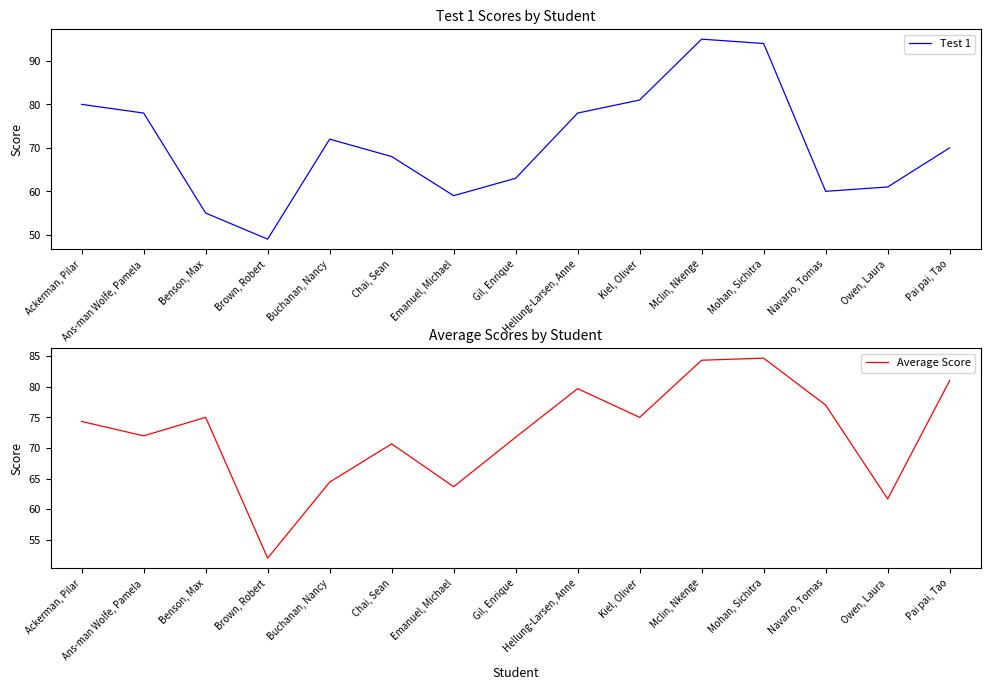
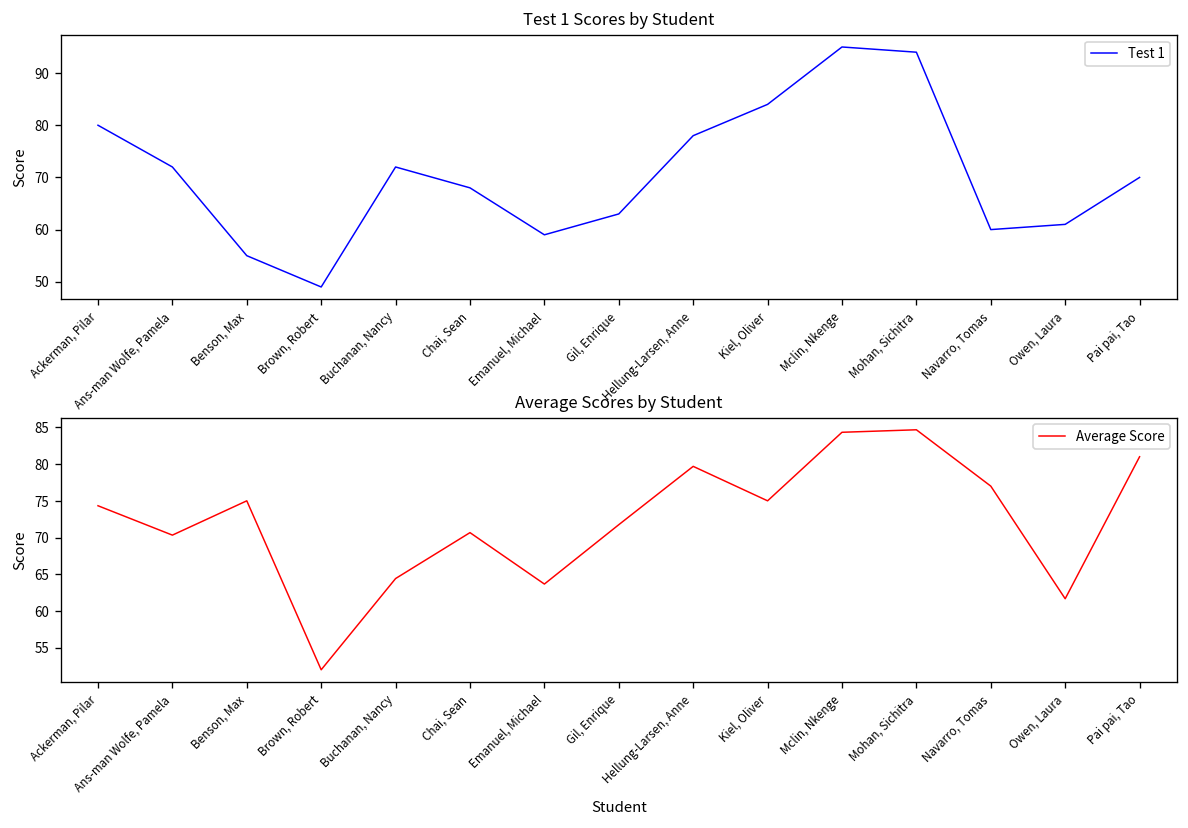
  {
    "Test 1 Scores by Student": {
      "Ackerman, Pilar": 80,
-     "Ans-man Wolfe, Pamela": 78,
+     "Ans-man Wolfe, Pamela": 72,
      "Benson, Max": 55,
      "Brown, Robert": 49,
      "Buchanan, Nancy": 72,
      "Chai, Sean": 68,
      "Emanuel, Michael": 59,
      "Gil, Enrique": 63,
      "Hellung-Larsen, Anne": 78,
-     "Kiel, Oliver": 81,
+     "Kiel, Oliver": 84,
      "Mclin, Nkenge": 95,
      "Mohan, Sichitra": 94,
      "Navarro, Tomas": 60,
      "Owen, Laura": 61,
      "Pai pai, Tao": 70
    },
    "Average Scores by Student": {
      "Ackerman, Pilar": 74,
-     "Ans-man Wolfe, Pamela": 72,
+     "Ans-man Wolfe, Pamela": 70,
      "Benson, Max": 75,
      "Brown, Robert": 52,
      "Buchanan, Nancy": 64,
      "Chai, Sean": 71,
      "Emanuel, Michael": 64,
      "Gil, Enrique": 72,
      "Hellung-Larsen, Anne": 80,
      "Kiel, Oliver": 75,
      "Mclin, Nkenge": 84,
      "Mohan, Sichitra": 85,
      "Navarro, Tomas": 77,
      "Owen, Laura": 62,
      "Pai pai, Tao": 81
    }
  }
